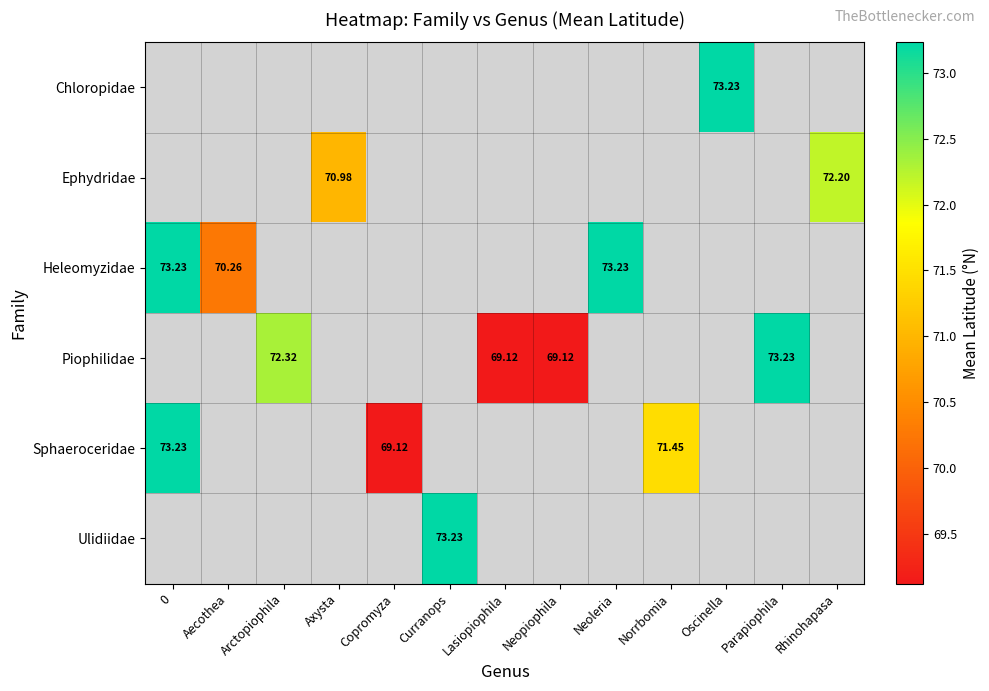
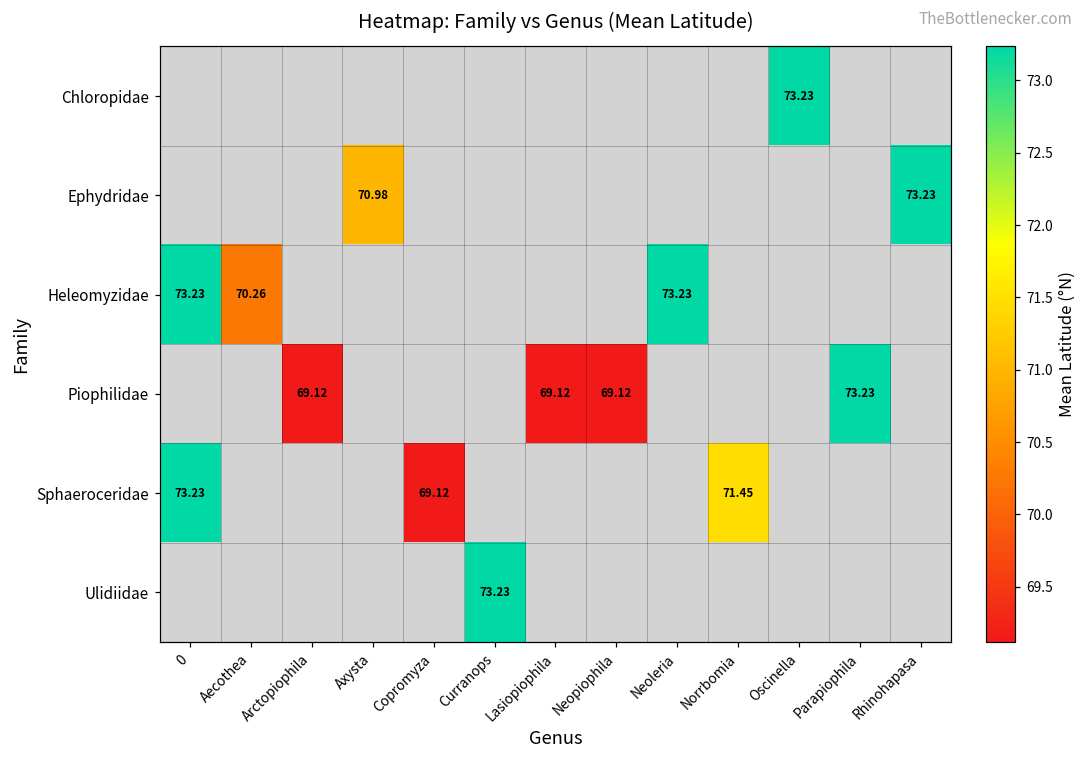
  {
    "Chloropidae": {
      "Oscinella": 73.23
    },
    "Ephydridae": {
      "Axysta": 70.98,
-     "Rhinohapasa": 72.20
+     "Rhinohapasa": 73.23
    },
    "Heleomyzidae": {
      "0": 73.23,
      "Aecothea": 70.26,
      "Neoleria": 73.23
    },
    "Piophilidae": {
-     "Arctopiophila": 72.32,
+     "Arctopiophila": 69.12,
      "Lasiopiophila": 69.12,
      "Neopiophila": 69.12,
      "Parapiophila": 73.23
    },
    "Sphaeroceridae": {
      "0": 73.23,
      "Copromyza": 69.12,
      "Norrbomia": 71.45
    },
    "Ulidiidae": {
      "Curranops": 73.23
    }
  }
